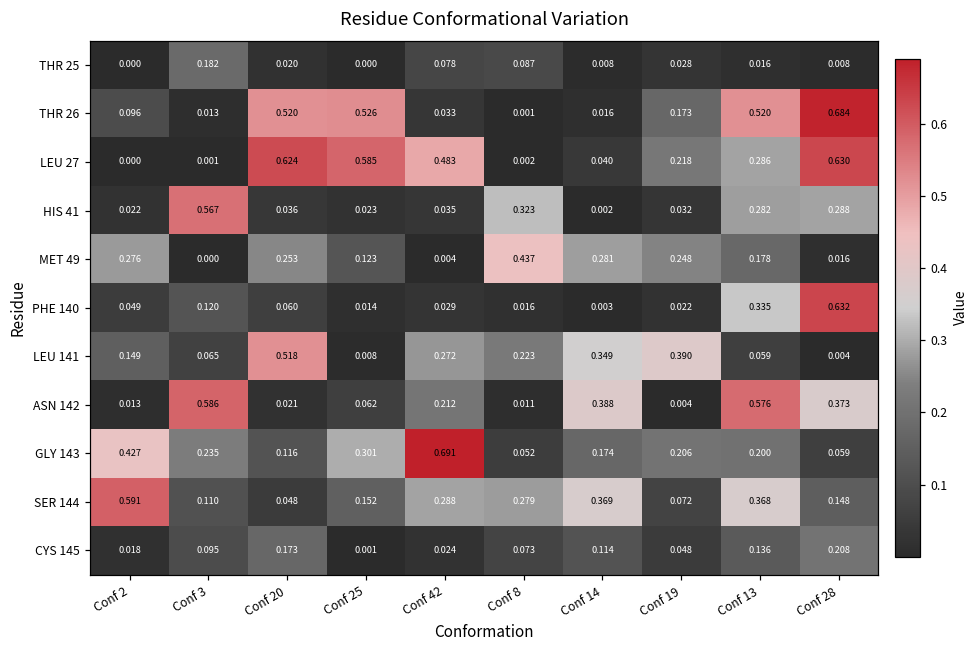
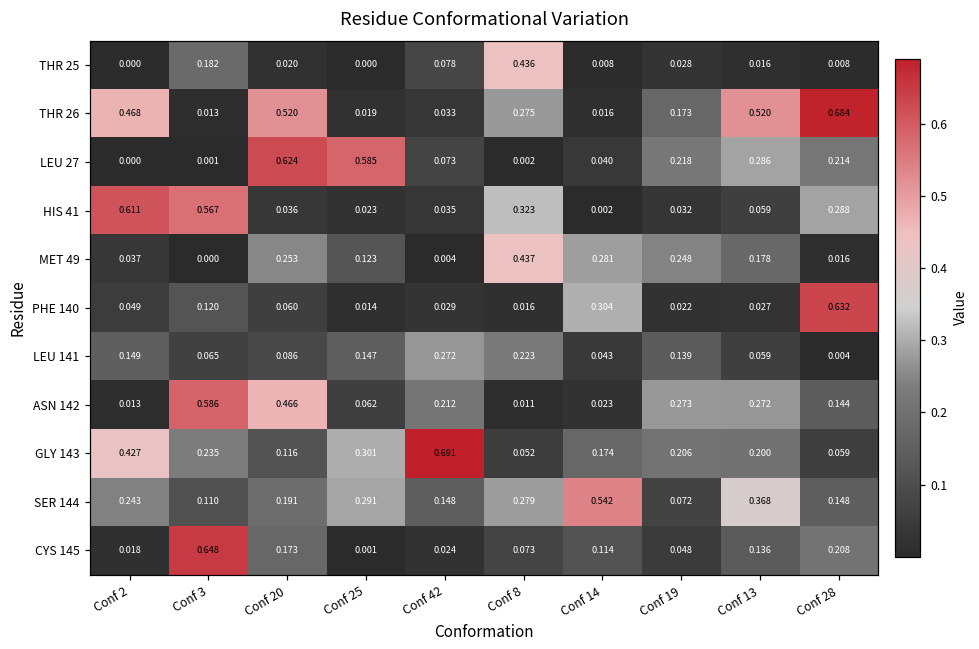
  {
    "THR 25": {
      "Conf 2": 0.000,
      "Conf 3": 0.182,
      "Conf 20": 0.020,
      "Conf 25": 0.000,
      "Conf 42": 0.078,
-     "Conf 8": 0.087,
+     "Conf 8": 0.436,
      "Conf 14": 0.008,
      "Conf 19": 0.028,
      "Conf 13": 0.016,
      "Conf 28": 0.008
    },
    "THR 26": {
-     "Conf 2": 0.096,
+     "Conf 2": 0.468,
      "Conf 3": 0.013,
      "Conf 20": 0.520,
-     "Conf 25": 0.526,
+     "Conf 25": 0.019,
      "Conf 42": 0.033,
-     "Conf 8": 0.001,
+     "Conf 8": 0.275,
      "Conf 14": 0.016,
      "Conf 19": 0.173,
      "Conf 13": 0.520,
      "Conf 28": 0.684
    },
    "LEU 27": {
      "Conf 2": 0.000,
      "Conf 3": 0.001,
      "Conf 20": 0.624,
      "Conf 25": 0.585,
-     "Conf 42": 0.483,
+     "Conf 42": 0.073,
      "Conf 8": 0.002,
      "Conf 14": 0.040,
      "Conf 19": 0.218,
      "Conf 13": 0.286,
-     "Conf 28": 0.630
+     "Conf 28": 0.214
    },
    "HIS 41": {
-     "Conf 2": 0.022,
+     "Conf 2": 0.611,
      "Conf 3": 0.567,
      "Conf 20": 0.036,
      "Conf 25": 0.023,
      "Conf 42": 0.035,
      "Conf 8": 0.323,
      "Conf 14": 0.002,
      "Conf 19": 0.032,
-     "Conf 13": 0.282,
+     "Conf 13": 0.059,
      "Conf 28": 0.288
    },
    "MET 49": {
-     "Conf 2": 0.276,
+     "Conf 2": 0.037,
      "Conf 3": 0.000,
      "Conf 20": 0.253,
      "Conf 25": 0.123,
      "Conf 42": 0.004,
      "Conf 8": 0.437,
      "Conf 14": 0.281,
      "Conf 19": 0.248,
      "Conf 13": 0.178,
      "Conf 28": 0.016
    },
    "PHE 140": {
      "Conf 2": 0.049,
      "Conf 3": 0.120,
      "Conf 20": 0.060,
      "Conf 25": 0.014,
      "Conf 42": 0.029,
      "Conf 8": 0.016,
-     "Conf 14": 0.003,
+     "Conf 14": 0.304,
      "Conf 19": 0.022,
-     "Conf 13": 0.335,
+     "Conf 13": 0.027,
      "Conf 28": 0.632
    },
    "LEU 141": {
      "Conf 2": 0.149,
      "Conf 3": 0.065,
-     "Conf 20": 0.518,
-     "Conf 25": 0.008,
+     "Conf 20": 0.086,
+     "Conf 25": 0.147,
      "Conf 42": 0.272,
      "Conf 8": 0.223,
-     "Conf 14": 0.349,
-     "Conf 19": 0.390,
+     "Conf 14": 0.043,
+     "Conf 19": 0.139,
      "Conf 13": 0.059,
      "Conf 28": 0.004
    },
    "ASN 142": {
      "Conf 2": 0.013,
      "Conf 3": 0.586,
-     "Conf 20": 0.021,
+     "Conf 20": 0.466,
      "Conf 25": 0.062,
      "Conf 42": 0.212,
      "Conf 8": 0.011,
-     "Conf 14": 0.388,
-     "Conf 19": 0.004,
-     "Conf 13": 0.576,
-     "Conf 28": 0.373
+     "Conf 14": 0.023,
+     "Conf 19": 0.273,
+     "Conf 13": 0.272,
+     "Conf 28": 0.144
    },
    "GLY 143": {
      "Conf 2": 0.427,
      "Conf 3": 0.235,
      "Conf 20": 0.116,
      "Conf 25": 0.301,
      "Conf 42": 0.691,
      "Conf 8": 0.052,
      "Conf 14": 0.174,
      "Conf 19": 0.206,
      "Conf 13": 0.200,
      "Conf 28": 0.059
    },
    "SER 144": {
-     "Conf 2": 0.591,
+     "Conf 2": 0.243,
      "Conf 3": 0.110,
-     "Conf 20": 0.048,
-     "Conf 25": 0.152,
-     "Conf 42": 0.288,
+     "Conf 20": 0.191,
+     "Conf 25": 0.291,
+     "Conf 42": 0.148,
      "Conf 8": 0.279,
-     "Conf 14": 0.369,
+     "Conf 14": 0.542,
      "Conf 19": 0.072,
      "Conf 13": 0.368,
      "Conf 28": 0.148
    },
    "CYS 145": {
      "Conf 2": 0.018,
-     "Conf 3": 0.095,
+     "Conf 3": 0.648,
      "Conf 20": 0.173,
      "Conf 25": 0.001,
      "Conf 42": 0.024,
      "Conf 8": 0.073,
      "Conf 14": 0.114,
      "Conf 19": 0.048,
      "Conf 13": 0.136,
      "Conf 28": 0.208
    }
  }
